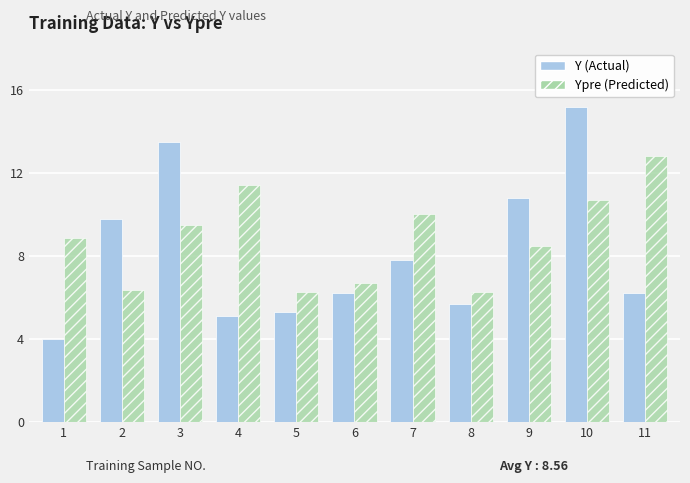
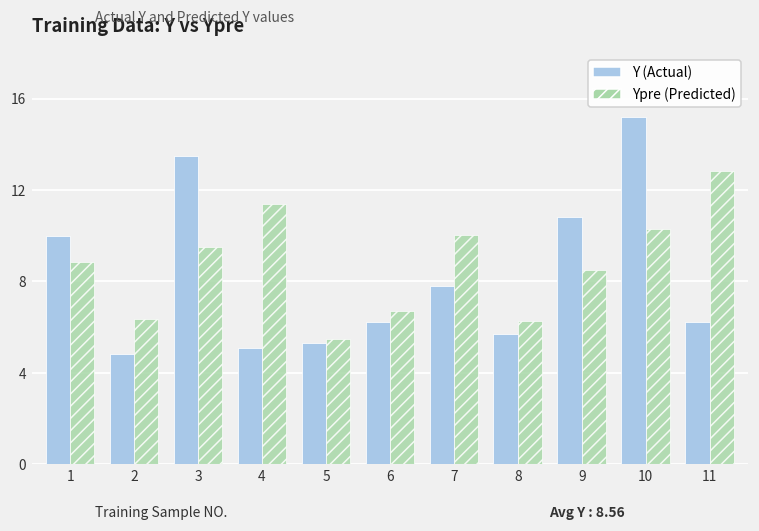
  {
    "Y (Actual)": {
-     "1": 4,
-     "2": 9.8,
+     "1": 10,
+     "2": 4.8,
      "3": 13.5,
      "4": 5.1,
      "5": 5.3,
      "6": 6.2,
      "7": 7.8,
      "8": 5.7,
      "9": 10.8,
      "10": 15.2,
      "11": 6.2
    },
    "Ypre (Predicted)": {
      "1": 8.9,
      "2": 6.3,
      "3": 9.5,
      "4": 11.4,
-     "5": 6.3,
+     "5": 5.5,
      "6": 6.7,
      "7": 10.0,
      "8": 6.3,
      "9": 8.5,
-     "10": 10.7,
+     "10": 10.3,
      "11": 12.8
    }
  }
